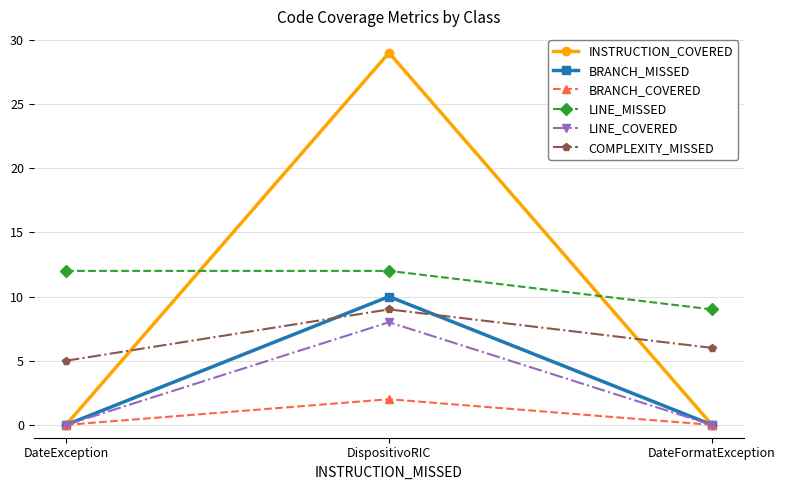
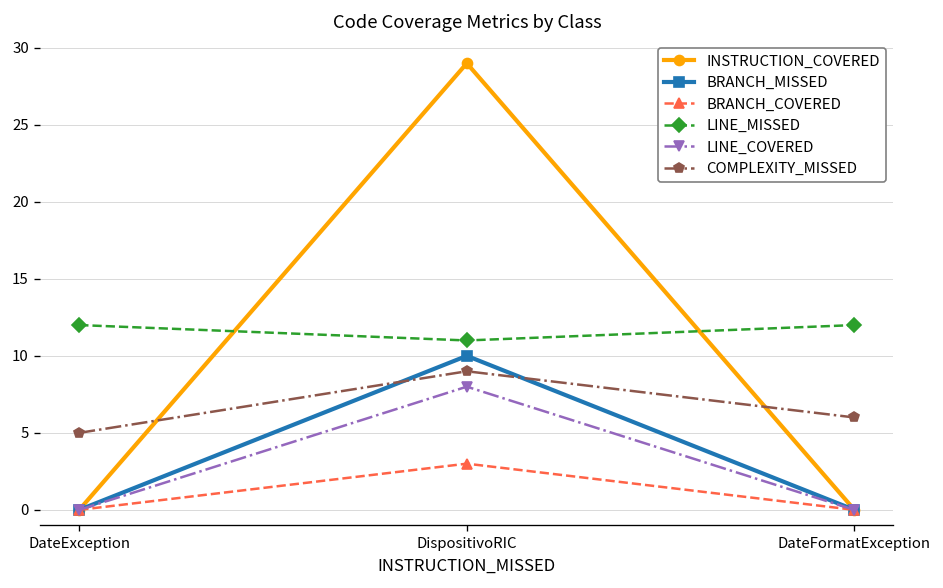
  {
    "INSTRUCTION_COVERED": {
      "DispositivoRIC": 29
    },
    "BRANCH_MISSED": {
      "DispositivoRIC": 10
    },
    "BRANCH_COVERED": {
-     "DispositivoRIC": 2
+     "DispositivoRIC": 3
    },
    "LINE_MISSED": {
      "DateException": 12,
-     "DispositivoRIC": 12,
-     "DateFormatException": 9
+     "DispositivoRIC": 11,
+     "DateFormatException": 12
    },
    "LINE_COVERED": {
      "DispositivoRIC": 8
    },
    "COMPLEXITY_MISSED": {
      "DateException": 5,
      "DispositivoRIC": 9,
      "DateFormatException": 6
    }
  }
